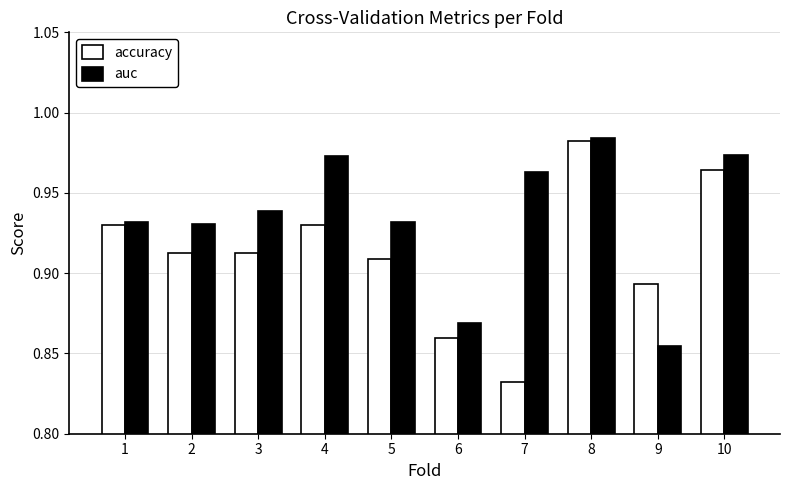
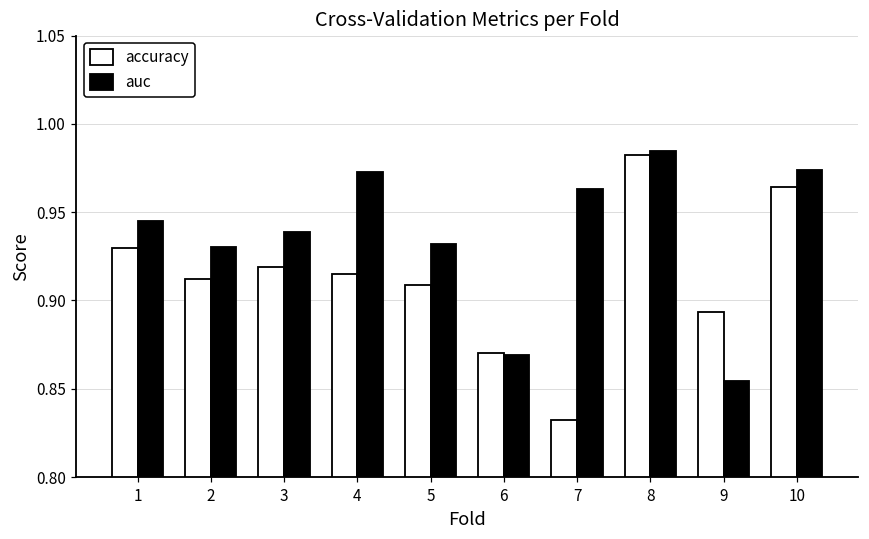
  {
    "accuracy": {
      "1": 0.930,
      "2": 0.912,
-     "3": 0.912,
-     "4": 0.930,
+     "3": 0.919,
+     "4": 0.915,
      "5": 0.909,
-     "6": 0.860,
+     "6": 0.870,
      "7": 0.832,
      "8": 0.982,
      "9": 0.894,
      "10": 0.964
    },
    "auc": {
-     "1": 0.932,
+     "1": 0.945,
      "2": 0.931,
      "3": 0.939,
      "4": 0.973,
      "5": 0.932,
      "6": 0.869,
      "7": 0.963,
      "8": 0.984,
      "9": 0.855,
      "10": 0.974
    }
  }
